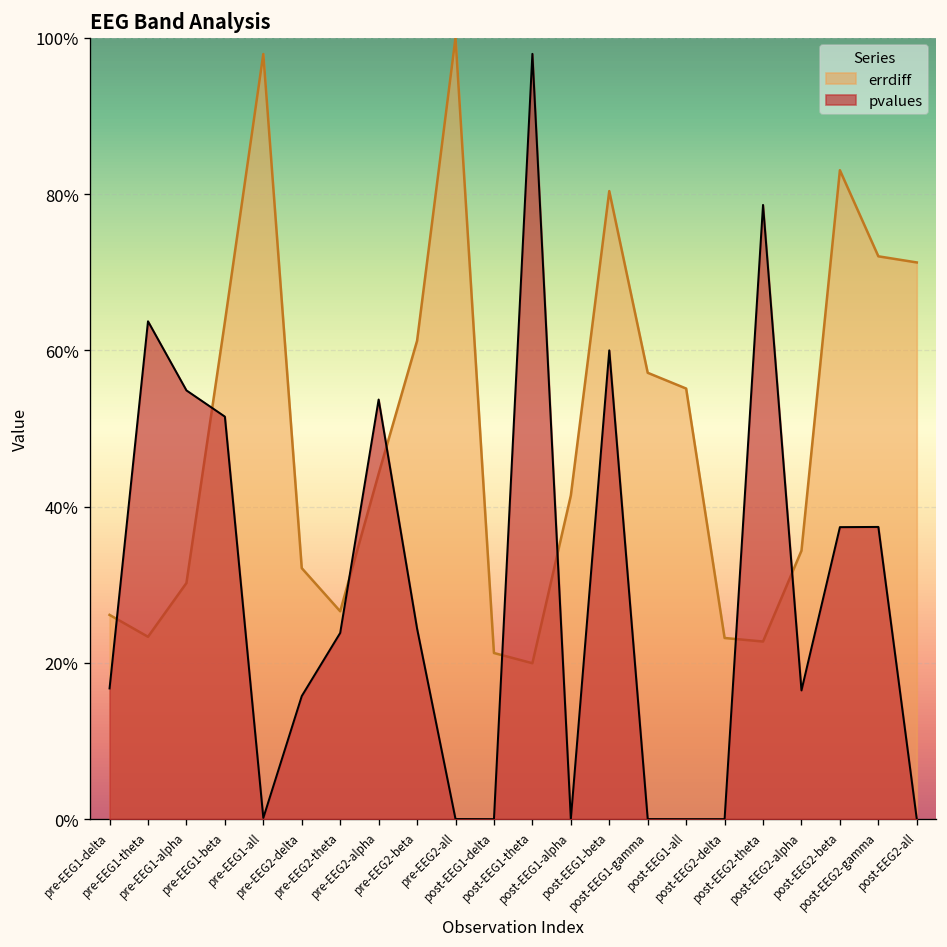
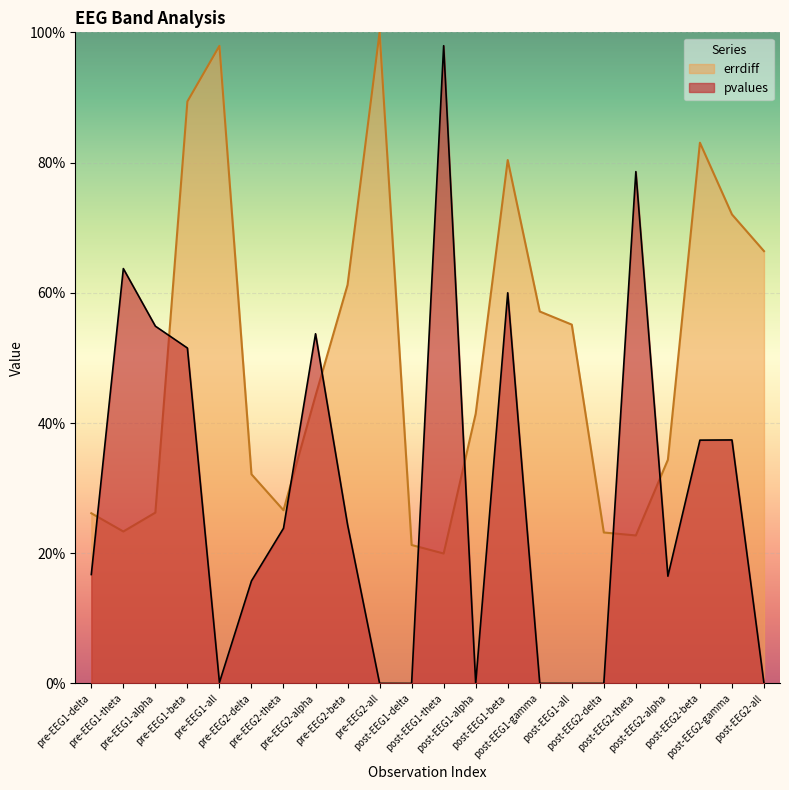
  {
    "errdiff": {
      "pre-EEG1-delta": "26%",
      "pre-EEG1-theta": "23%",
-     "pre-EEG1-alpha": "30%",
-     "pre-EEG1-beta": "64%",
+     "pre-EEG1-alpha": "26%",
+     "pre-EEG1-beta": "89%",
      "pre-EEG1-all": "98%",
      "pre-EEG2-delta": "32%",
      "pre-EEG2-theta": "27%",
      "pre-EEG2-alpha": "44%",
      "pre-EEG2-beta": "61%",
      "pre-EEG2-all": "100%",
      "post-EEG1-delta": "21%",
      "post-EEG1-theta": "20%",
      "post-EEG1-alpha": "41%",
      "post-EEG1-beta": "80%",
      "post-EEG1-gamma": "57%",
      "post-EEG1-all": "55%",
      "post-EEG2-delta": "23%",
      "post-EEG2-theta": "23%",
      "post-EEG2-alpha": "34%",
      "post-EEG2-beta": "83%",
      "post-EEG2-gamma": "72%",
-     "post-EEG2-all": "71%"
+     "post-EEG2-all": "66%"
    },
    "pvalues": {
      "pre-EEG1-delta": "17%",
      "pre-EEG1-theta": "64%",
      "pre-EEG1-alpha": "55%",
      "pre-EEG1-beta": "52%",
      "pre-EEG1-all": "0%",
      "pre-EEG2-delta": "16%",
      "pre-EEG2-theta": "24%",
      "pre-EEG2-alpha": "54%",
      "pre-EEG2-beta": "24%",
      "pre-EEG2-all": "0%",
      "post-EEG1-delta": "0%",
      "post-EEG1-theta": "98%",
      "post-EEG1-alpha": "0%",
      "post-EEG1-beta": "60%",
      "post-EEG1-gamma": "0%",
      "post-EEG1-all": "0%",
      "post-EEG2-delta": "0%",
      "post-EEG2-theta": "79%",
      "post-EEG2-alpha": "16%",
      "post-EEG2-beta": "37%",
      "post-EEG2-gamma": "37%",
      "post-EEG2-all": "0%"
    }
  }
